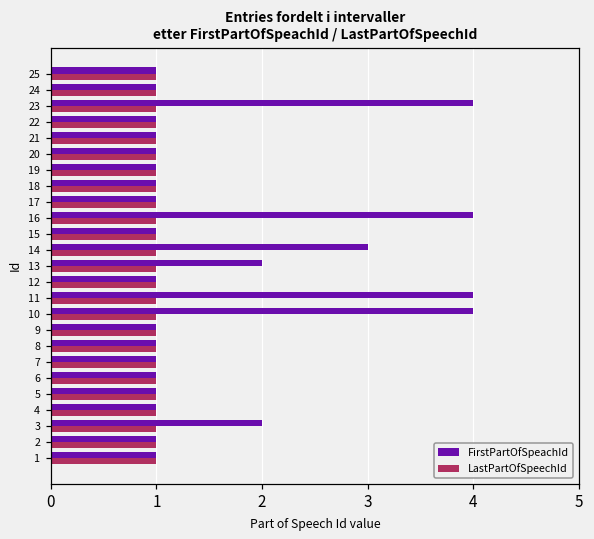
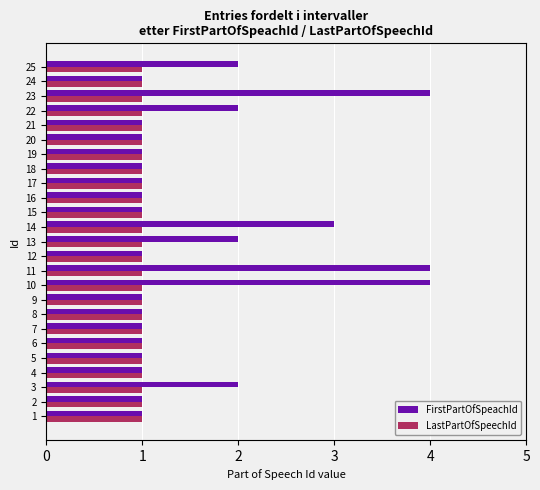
  {
    "FirstPartOfSpeachId": {
-     "25": 1,
+     "25": 2,
      "24": 1,
      "23": 4,
-     "22": 1,
+     "22": 2,
      "21": 1,
      "20": 1,
      "19": 1,
      "18": 1,
      "17": 1,
-     "16": 4,
+     "16": 1,
      "15": 1,
      "14": 3,
      "13": 2,
      "12": 1,
      "11": 4,
      "10": 4,
      "9": 1,
      "8": 1,
      "7": 1,
      "6": 1,
      "5": 1,
      "4": 1,
      "3": 2,
      "2": 1,
      "1": 1
    },
    "LastPartOfSpeechId": {
      "25": 1,
      "24": 1,
      "23": 1,
      "22": 1,
      "21": 1,
      "20": 1,
      "19": 1,
      "18": 1,
      "17": 1,
      "16": 1,
      "15": 1,
      "14": 1,
      "13": 1,
      "12": 1,
      "11": 1,
      "10": 1,
      "9": 1,
      "8": 1,
      "7": 1,
      "6": 1,
      "5": 1,
      "4": 1,
      "3": 1,
      "2": 1,
      "1": 1
    }
  }
